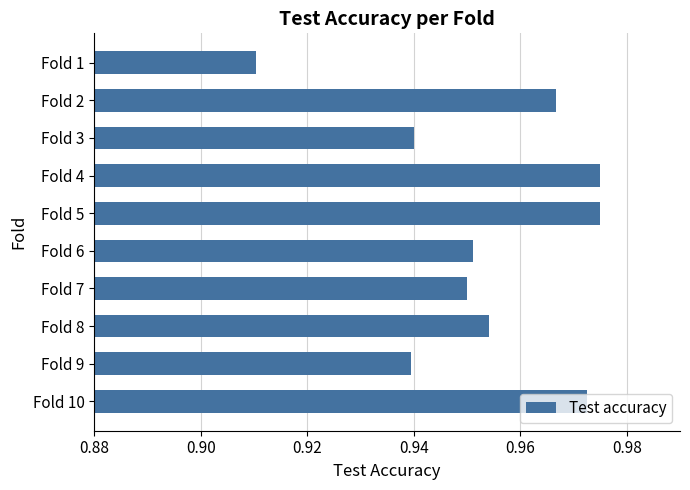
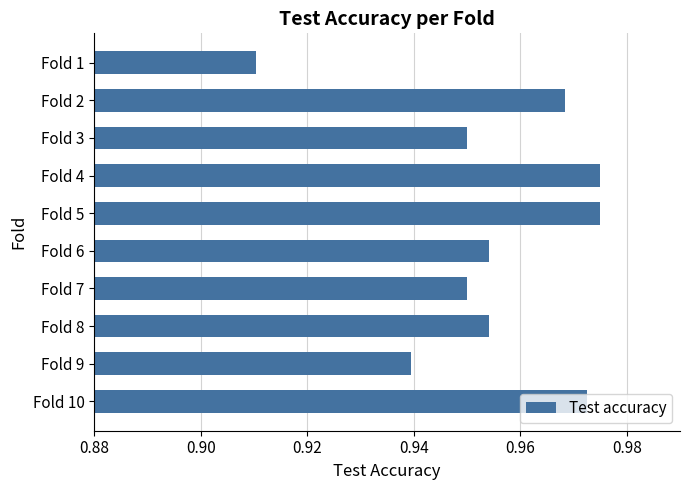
  {
    "Fold 1": 0.910,
-   "Fold 2": 0.967,
-   "Fold 3": 0.94,
+   "Fold 2": 0.968,
+   "Fold 3": 0.95,
    "Fold 4": 0.975,
    "Fold 5": 0.975,
-   "Fold 6": 0.951,
+   "Fold 6": 0.954,
    "Fold 7": 0.950,
    "Fold 8": 0.954,
    "Fold 9": 0.940
  }
